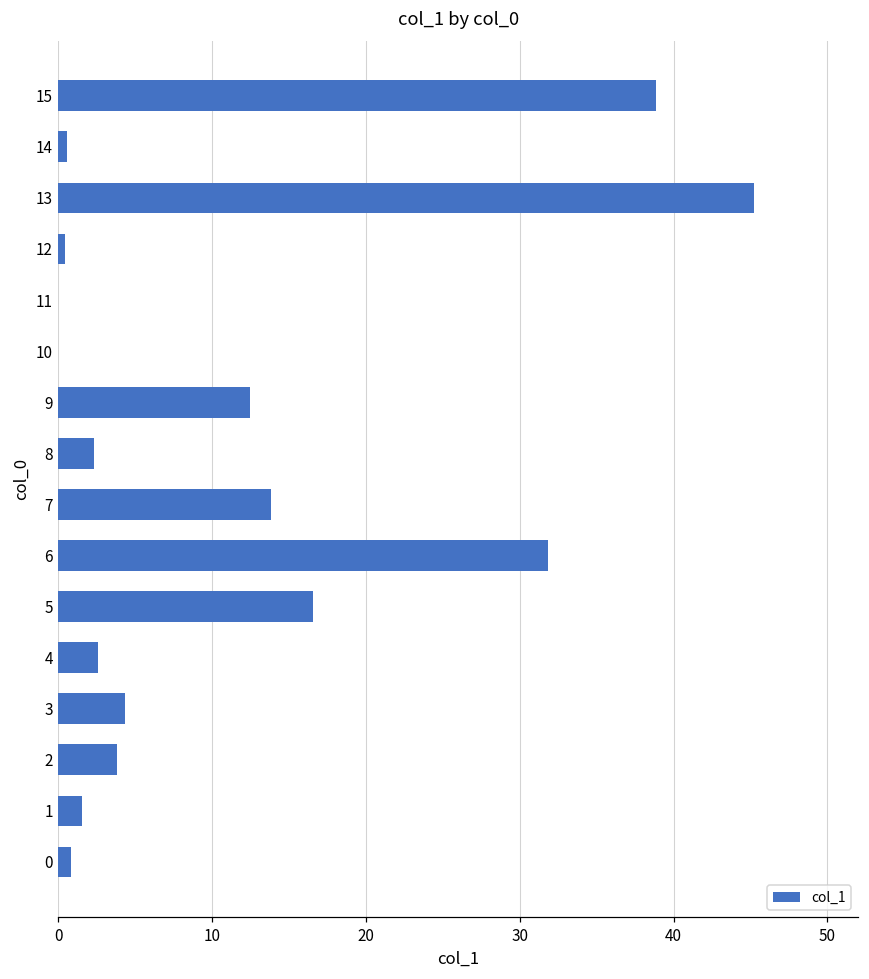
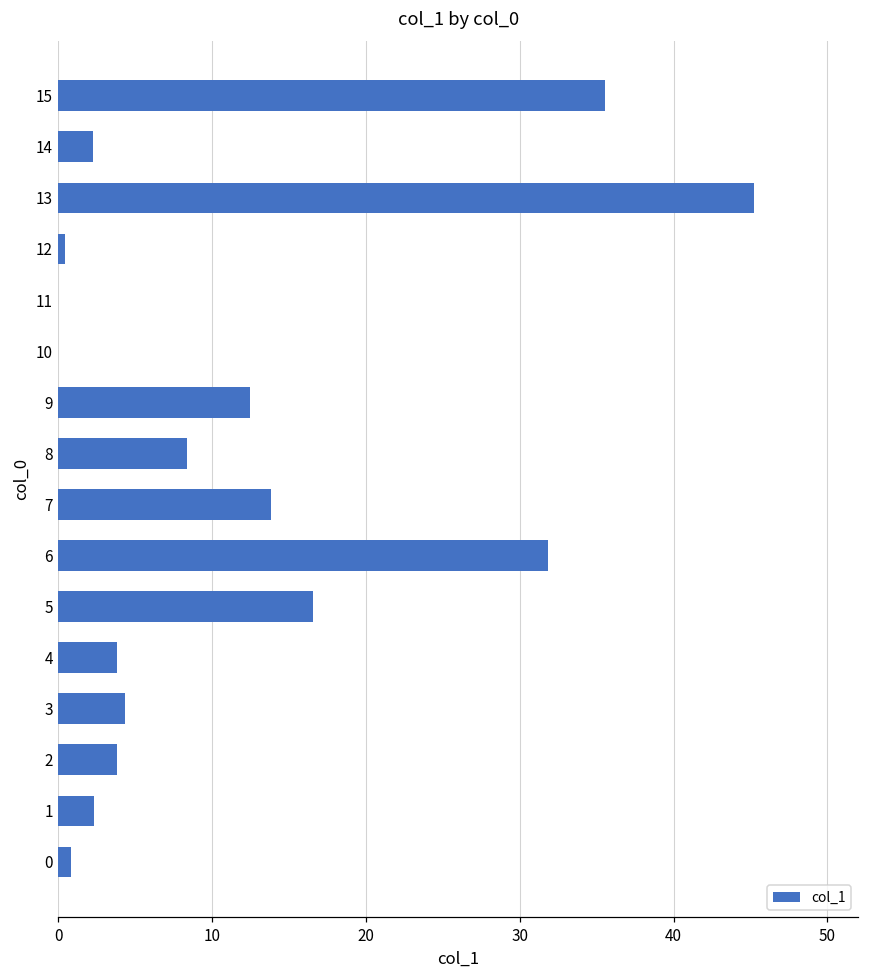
  {
-   "15": 38.8,
-   "14": 0.6,
+   "15": 35.5,
+   "14": 2.2,
    "13": 45.2,
    "12": 0.4,
    "9": 12.5,
-   "8": 2.3,
+   "8": 8.4,
    "7": 13.8,
    "6": 31.8,
    "5": 16.6,
-   "4": 2.6,
+   "4": 3.8,
    "3": 4.3,
    "2": 3.8,
-   "1": 1.5,
+   "1": 2.4,
    "0": 0.8
  }
